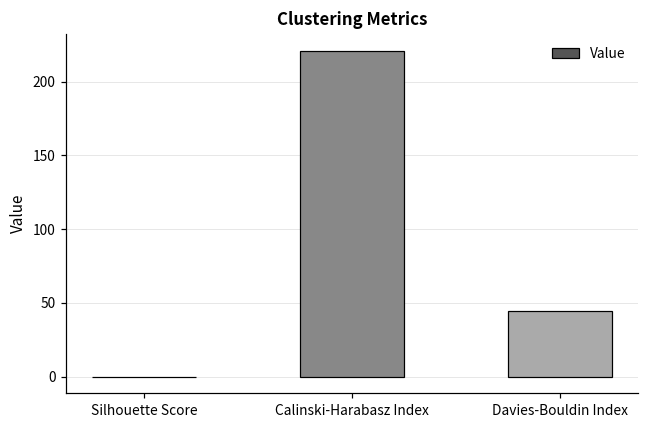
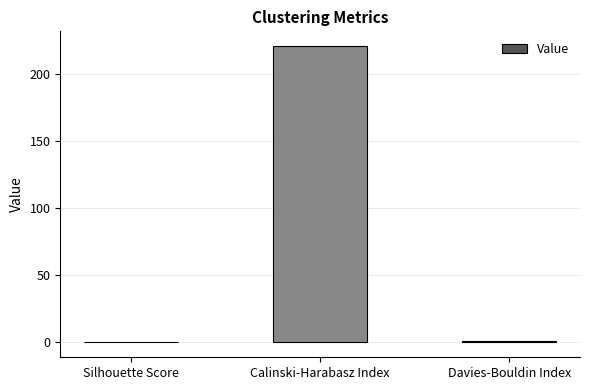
  {
    "Calinski-Harabasz Index": 221,
-   "Davies-Bouldin Index": 44
+   "Davies-Bouldin Index": 1
  }
